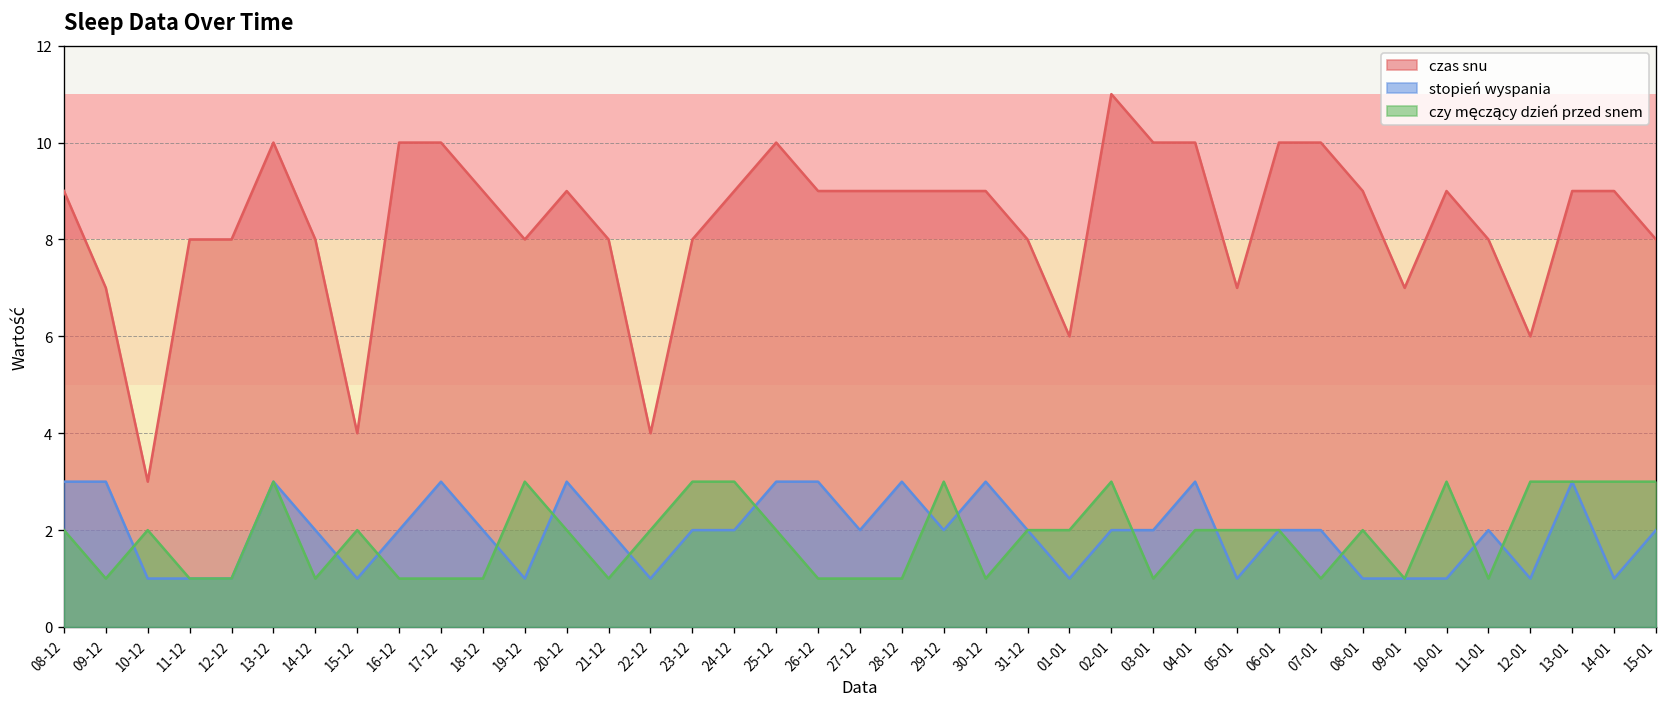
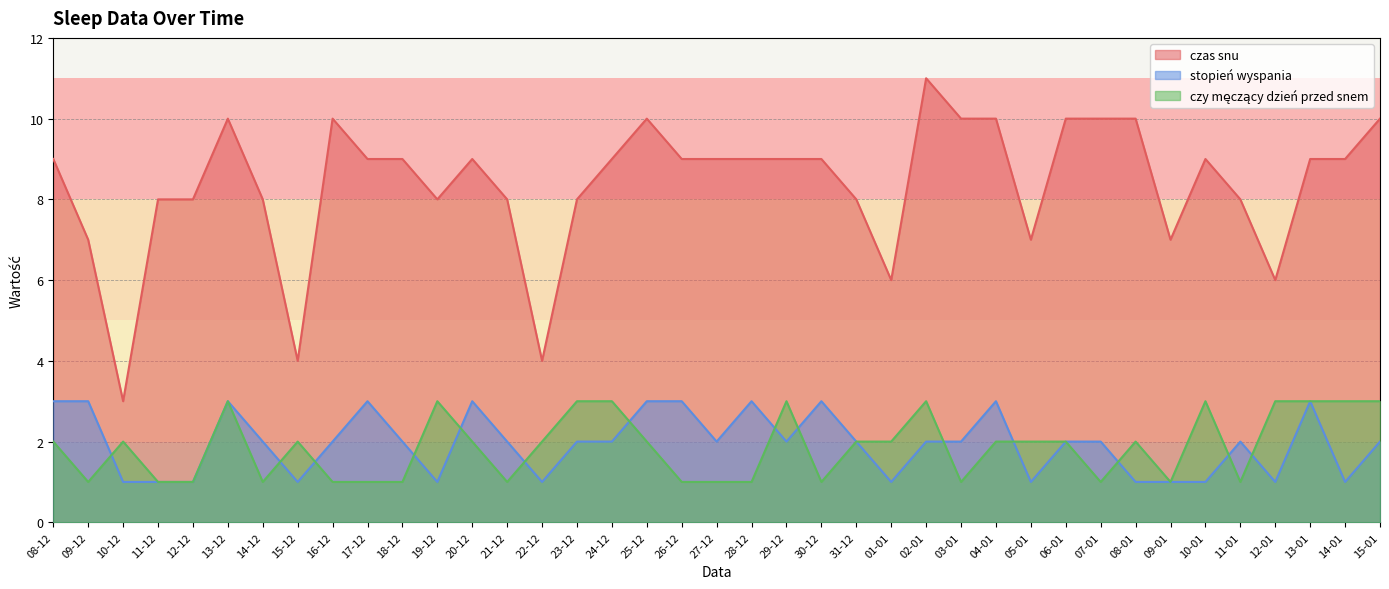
  {
    "czas snu": {
      "08-12": 9,
      "09-12": 7,
      "10-12": 3,
      "11-12": 8,
      "12-12": 8,
      "13-12": 10,
      "14-12": 8,
      "15-12": 4,
      "16-12": 10,
-     "17-12": 10,
+     "17-12": 9,
      "18-12": 9,
      "19-12": 8,
      "20-12": 9,
      "21-12": 8,
      "22-12": 4,
      "23-12": 8,
      "24-12": 9,
      "25-12": 10,
      "26-12": 9,
      "27-12": 9,
      "28-12": 9,
      "29-12": 9,
      "30-12": 9,
      "31-12": 8,
      "01-01": 6,
      "02-01": 11,
      "03-01": 10,
      "04-01": 10,
      "05-01": 7,
      "06-01": 10,
      "07-01": 10,
-     "08-01": 9,
+     "08-01": 10,
      "09-01": 7,
      "10-01": 9,
      "11-01": 8,
      "12-01": 6,
      "13-01": 9,
      "14-01": 9,
-     "15-01": 8
+     "15-01": 10
    },
    "stopień wyspania": {
      "08-12": 3,
      "09-12": 3,
      "10-12": 1,
      "14-12": 2,
      "15-12": 1,
      "16-12": 2,
      "17-12": 3,
      "18-12": 2,
      "19-12": 1,
      "20-12": 3,
      "21-12": 2,
      "22-12": 1,
      "23-12": 2,
      "24-12": 2,
      "25-12": 3,
      "26-12": 3,
      "27-12": 2,
      "28-12": 3,
      "29-12": 2,
      "30-12": 3,
      "01-01": 1,
      "02-01": 2,
      "03-01": 2,
      "04-01": 3,
      "05-01": 1,
      "07-01": 2,
      "08-01": 1,
      "10-01": 1,
      "11-01": 2,
      "12-01": 1,
      "14-01": 1,
      "15-01": 2
    },
    "czy męczący dzień przed snem": {
      "08-12": 2,
      "09-12": 1,
      "10-12": 2,
      "14-12": 1,
      "15-12": 2,
      "16-12": 1,
      "17-12": 1,
      "18-12": 1,
      "19-12": 3,
      "20-12": 2,
      "21-12": 1,
      "22-12": 2,
      "23-12": 3,
      "24-12": 3,
      "25-12": 2,
      "26-12": 1,
      "27-12": 1,
      "28-12": 1,
      "29-12": 3,
      "30-12": 1,
      "01-01": 2,
      "02-01": 3,
      "03-01": 1,
      "04-01": 2,
      "05-01": 2,
      "07-01": 1,
      "08-01": 2,
      "10-01": 3,
      "11-01": 1,
      "12-01": 3,
      "14-01": 3,
      "15-01": 3
    }
  }
